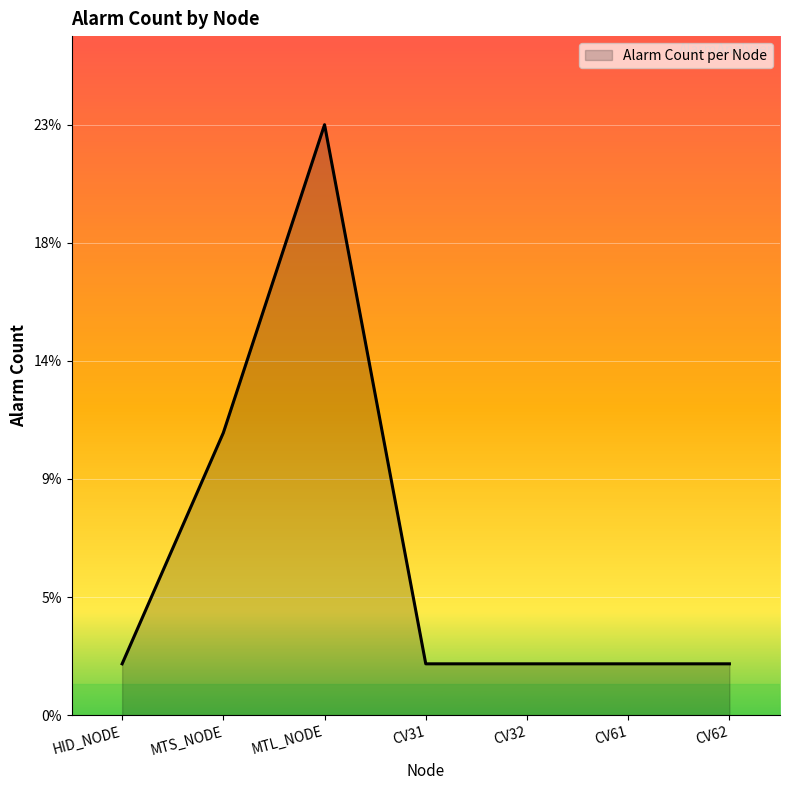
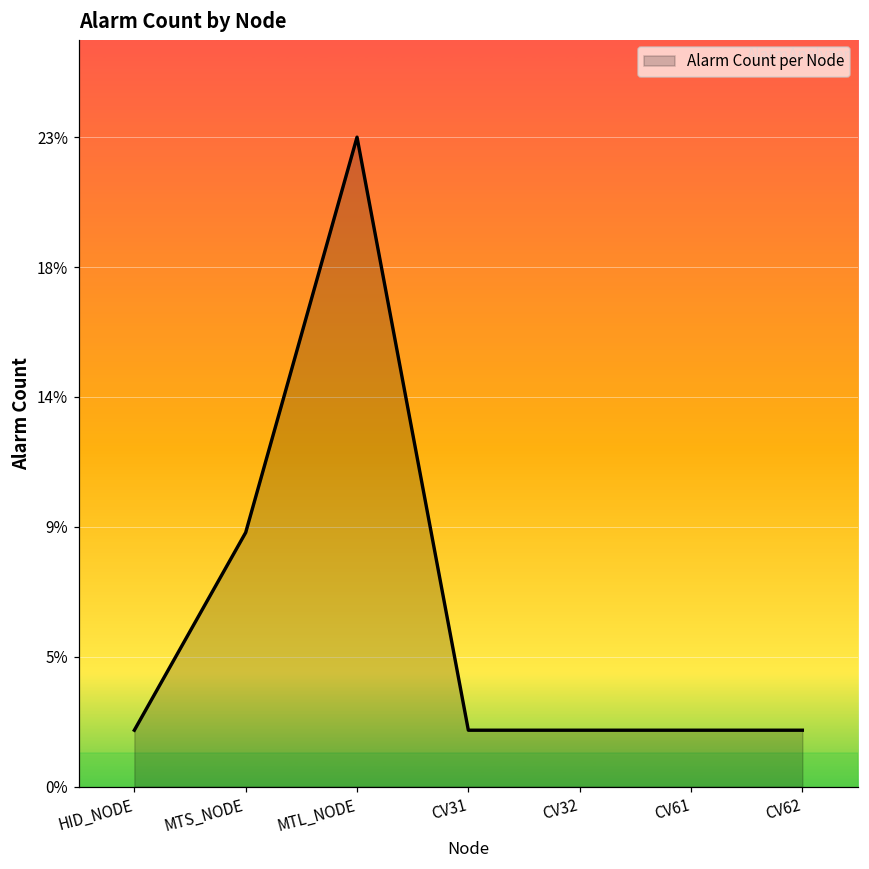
  {
    "HID_NODE": "2%",
-   "MTS_NODE": "11%",
+   "MTS_NODE": "9%",
    "MTL_NODE": "23%",
    "CV31": "2%",
    "CV32": "2%",
    "CV61": "2%",
    "CV62": "2%"
  }
